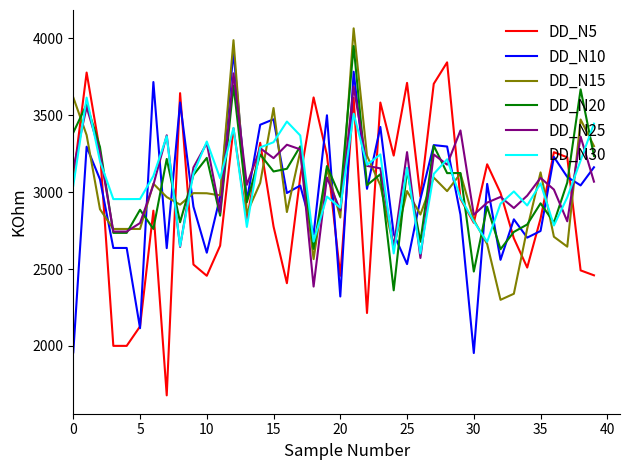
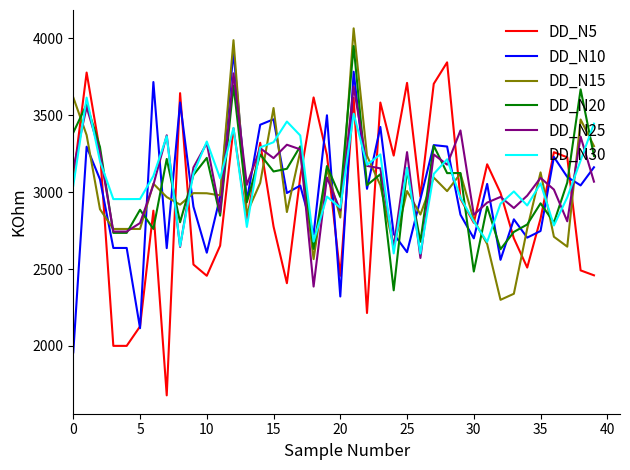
  {
    "DD_N5": {
      "0": 3090,
      "10": 2460,
      "15": 2780,
      "20": 2460,
      "25": 3710,
      "35": 2830
    },
    "DD_N10": {
      "0": 1960,
      "10": 2610,
      "15": 3470,
      "20": 2320,
-     "25": 2530,
-     "30": 1950,
+     "25": 2610,
+     "30": 2700,
      "35": 2750
    },
    "DD_N15": {
      "0": 3620,
      "5": 2760,
      "10": 2990,
      "15": 3550,
      "20": 2830,
      "25": 3010,
      "35": 3130
    },
    "DD_N20": {
      "0": 3390,
      "5": 2880,
      "10": 3220,
      "15": 3130,
      "20": 2970,
      "30": 2480,
      "35": 2930
    },
    "DD_N25": {
      "0": 3150,
      "5": 2800,
      "15": 3220,
      "20": 2880,
      "25": 3260,
      "30": 2850,
      "35": 3090
    },
    "DD_N30": {
      "0": 3040,
      "5": 2950,
      "15": 3320,
      "20": 2900,
      "35": 3060
    }
  }
